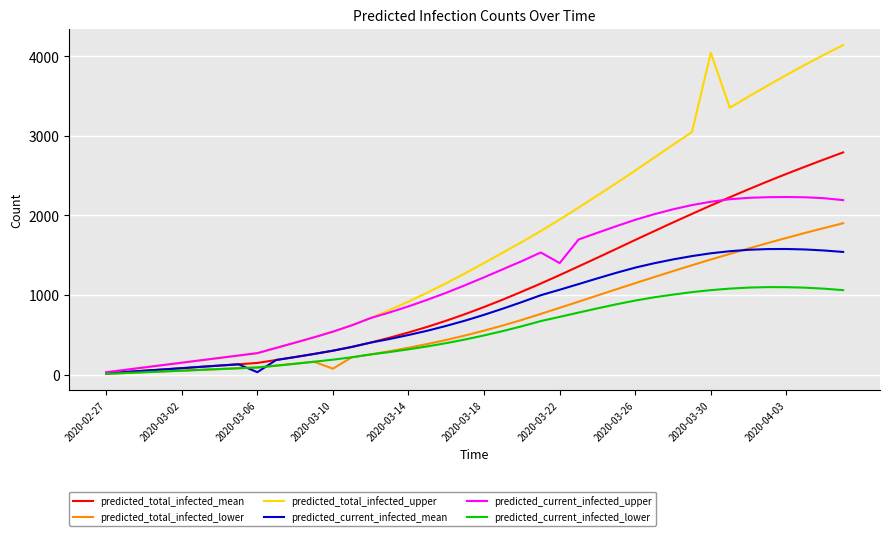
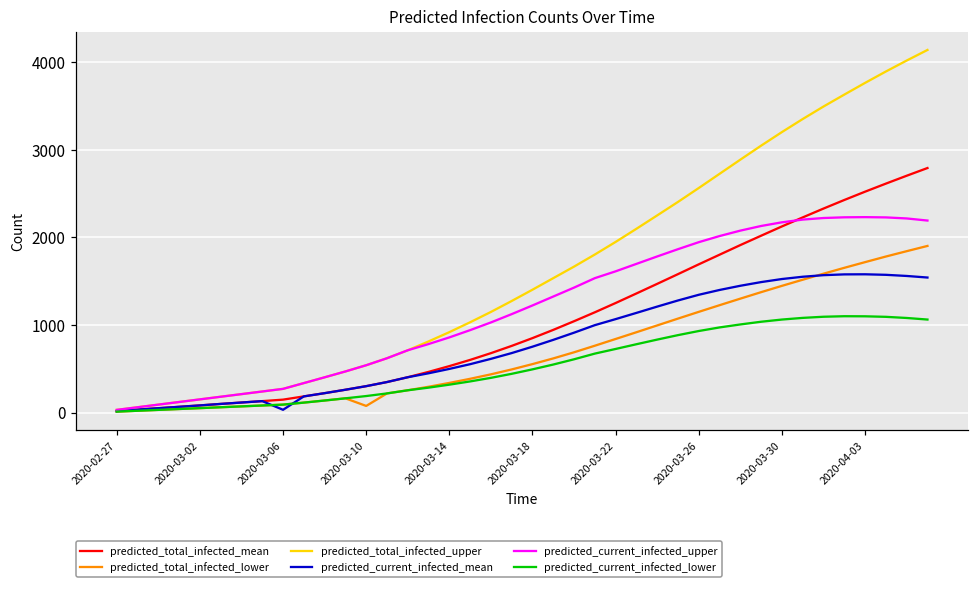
  {
    "predicted_total_infected_mean": {
      "2020-03-06": 100,
      "2020-03-18": 900,
      "2020-03-22": 1300,
      "2020-03-26": 1700,
      "2020-03-30": 2100,
      "2020-04-03": 2500
    },
    "predicted_total_infected_lower": {
      "2020-03-10": 100,
      "2020-03-18": 600,
      "2020-03-22": 800,
      "2020-03-26": 1200,
      "2020-03-30": 1400,
      "2020-04-03": 1700
    },
    "predicted_total_infected_upper": {
      "2020-03-14": 900,
      "2020-03-18": 1400,
      "2020-03-22": 1900,
      "2020-03-26": 2600,
-     "2020-03-30": 4000,
+     "2020-03-30": 3200,
      "2020-04-03": 3800
    },
    "predicted_current_infected_mean": {
      "2020-03-06": 0,
      "2020-03-18": 800,
      "2020-03-22": 1100,
      "2020-03-26": 1300,
      "2020-03-30": 1500,
      "2020-04-03": 1600
    },
    "predicted_current_infected_upper": {
      "2020-03-14": 900,
      "2020-03-18": 1200,
-     "2020-03-22": 1400,
+     "2020-03-22": 1600,
      "2020-03-26": 1900,
      "2020-03-30": 2200,
      "2020-04-03": 2200
    },
    "predicted_current_infected_lower": {
      "2020-03-10": 200,
      "2020-03-18": 500,
      "2020-03-22": 700,
      "2020-03-26": 900,
      "2020-03-30": 1100,
      "2020-04-03": 1100
    }
  }
